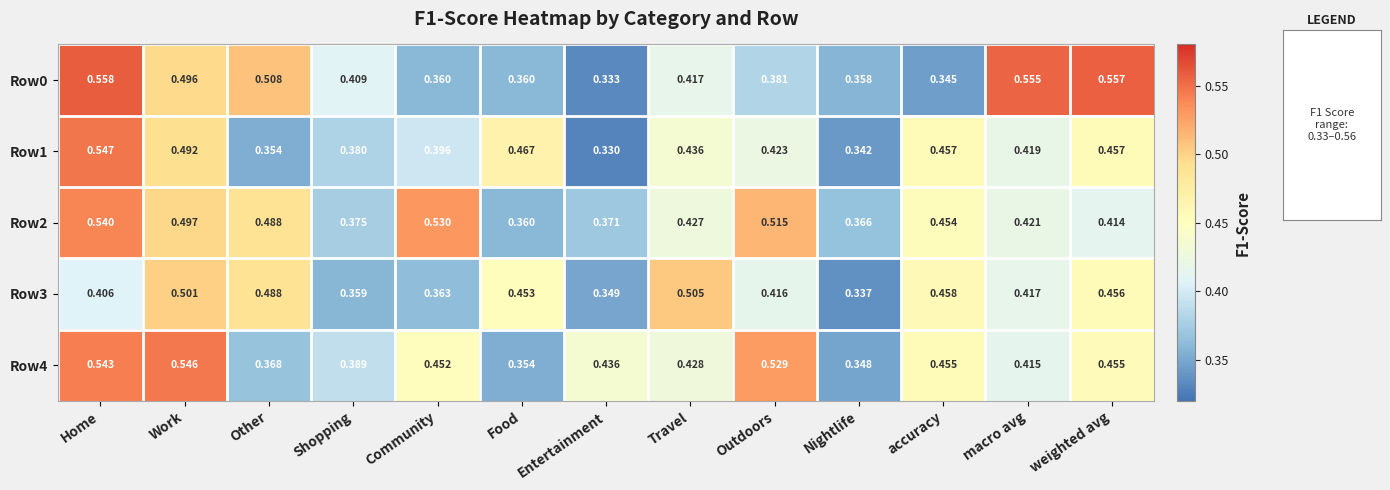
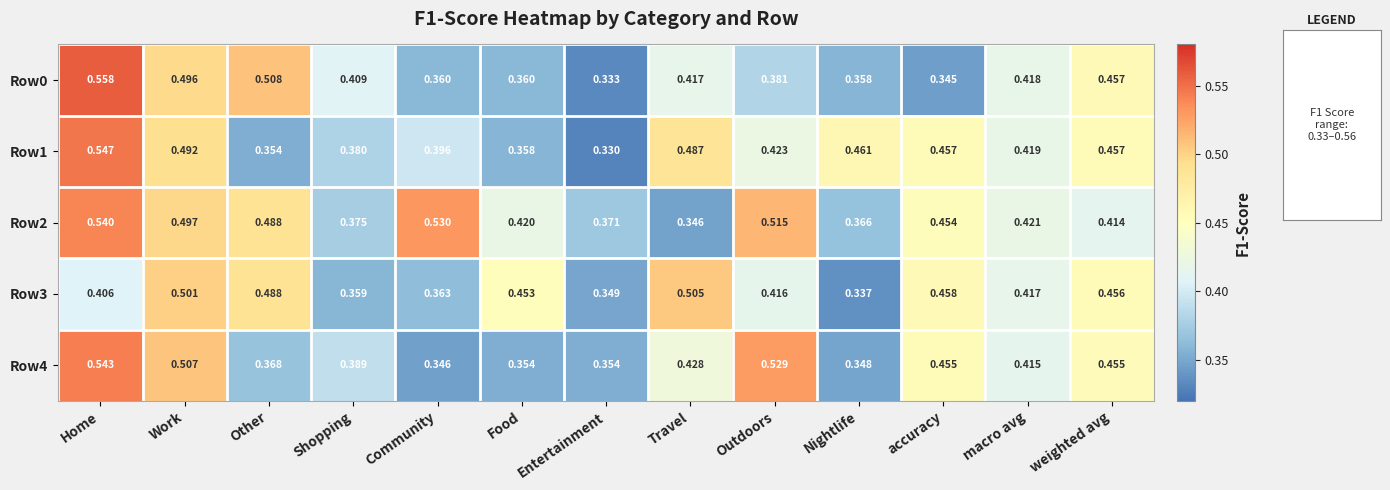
  {
    "Row0": {
      "Home": 0.558,
      "Work": 0.496,
      "Other": 0.508,
      "Shopping": 0.409,
      "Community": 0.360,
      "Food": 0.360,
      "Entertainment": 0.333,
      "Travel": 0.417,
      "Outdoors": 0.381,
      "Nightlife": 0.358,
      "accuracy": 0.345,
-     "macro avg": 0.555,
-     "weighted avg": 0.557
+     "macro avg": 0.418,
+     "weighted avg": 0.457
    },
    "Row1": {
      "Home": 0.547,
      "Work": 0.492,
      "Other": 0.354,
      "Shopping": 0.380,
      "Community": 0.396,
-     "Food": 0.467,
+     "Food": 0.358,
      "Entertainment": 0.330,
-     "Travel": 0.436,
+     "Travel": 0.487,
      "Outdoors": 0.423,
-     "Nightlife": 0.342,
+     "Nightlife": 0.461,
      "accuracy": 0.457,
      "macro avg": 0.419,
      "weighted avg": 0.457
    },
    "Row2": {
      "Home": 0.540,
      "Work": 0.497,
      "Other": 0.488,
      "Shopping": 0.375,
      "Community": 0.530,
-     "Food": 0.360,
+     "Food": 0.420,
      "Entertainment": 0.371,
-     "Travel": 0.427,
+     "Travel": 0.346,
      "Outdoors": 0.515,
      "Nightlife": 0.366,
      "accuracy": 0.454,
      "macro avg": 0.421,
      "weighted avg": 0.414
    },
    "Row3": {
      "Home": 0.406,
      "Work": 0.501,
      "Other": 0.488,
      "Shopping": 0.359,
      "Community": 0.363,
      "Food": 0.453,
      "Entertainment": 0.349,
      "Travel": 0.505,
      "Outdoors": 0.416,
      "Nightlife": 0.337,
      "accuracy": 0.458,
      "macro avg": 0.417,
      "weighted avg": 0.456
    },
    "Row4": {
      "Home": 0.543,
-     "Work": 0.546,
+     "Work": 0.507,
      "Other": 0.368,
      "Shopping": 0.389,
-     "Community": 0.452,
+     "Community": 0.346,
      "Food": 0.354,
-     "Entertainment": 0.436,
+     "Entertainment": 0.354,
      "Travel": 0.428,
      "Outdoors": 0.529,
      "Nightlife": 0.348,
      "accuracy": 0.455,
      "macro avg": 0.415,
      "weighted avg": 0.455
    }
  }
